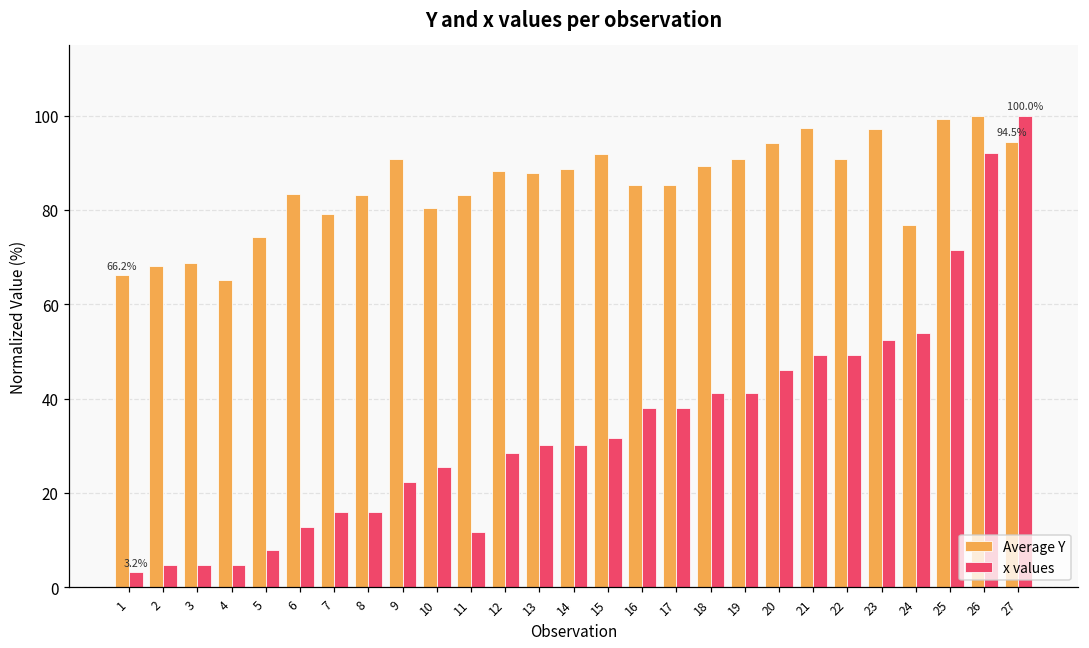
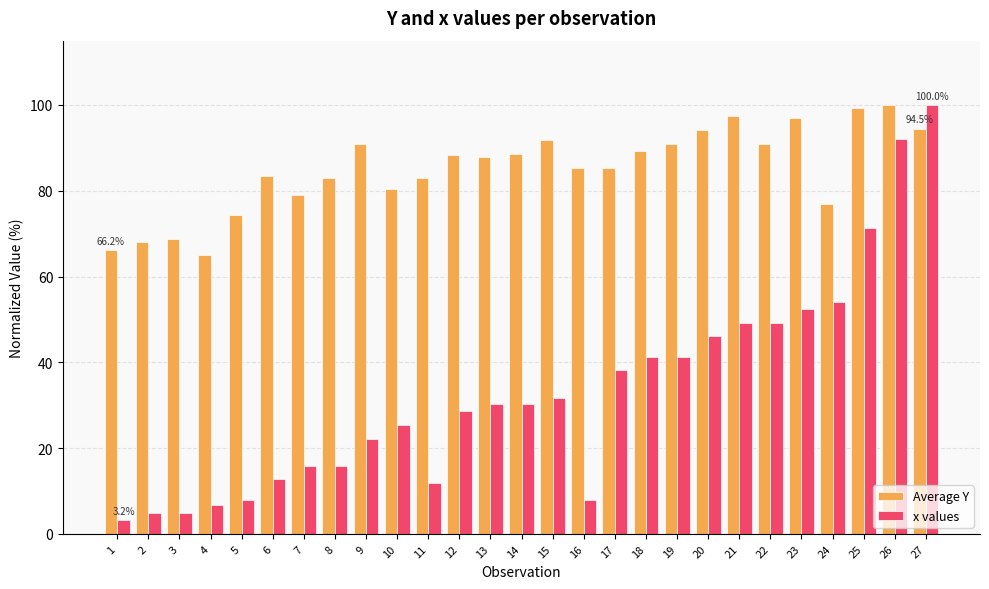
  {
    "Average Y": {
      "1": "66.2%",
      "27": "94.5%"
    },
    "x values": {
      "2": "5",
      "3": "5",
-     "4": "5",
+     "4": "7",
      "5": "8",
      "6": "13",
      "7": "16",
      "8": "16",
      "9": "22",
      "10": "25",
      "11": "12",
      "12": "29",
      "13": "30",
      "14": "30",
      "15": "32",
-     "16": "38",
+     "16": "8",
      "17": "38",
      "18": "41",
      "19": "41",
      "20": "46",
      "21": "49",
      "22": "49",
      "23": "52",
      "24": "54",
      "25": "71",
      "26": "92"
    }
  }
